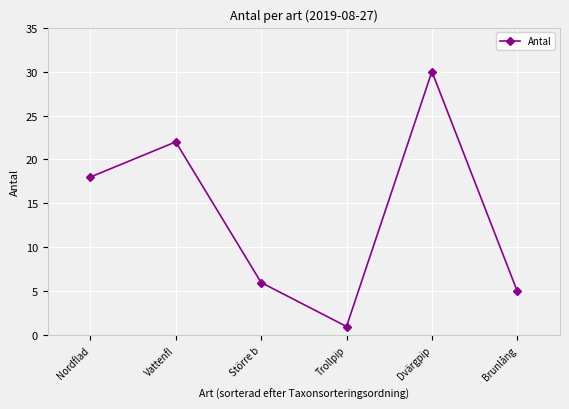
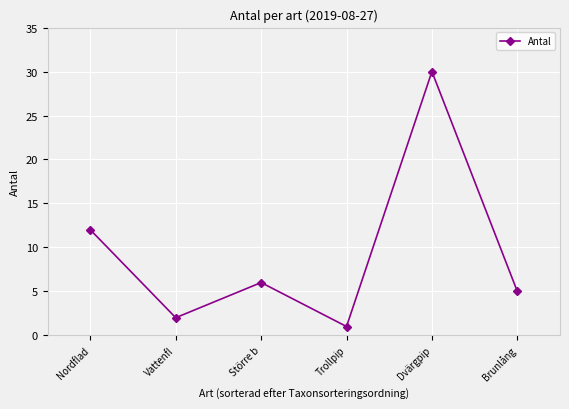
  {
-   "Nordflad": 18,
-   "Vattenfl": 22,
+   "Nordflad": 12,
+   "Vattenfl": 2,
    "Större b": 6,
    "Trollpip": 1,
    "Dvärgpip": 30,
    "Brunlång": 5
  }
